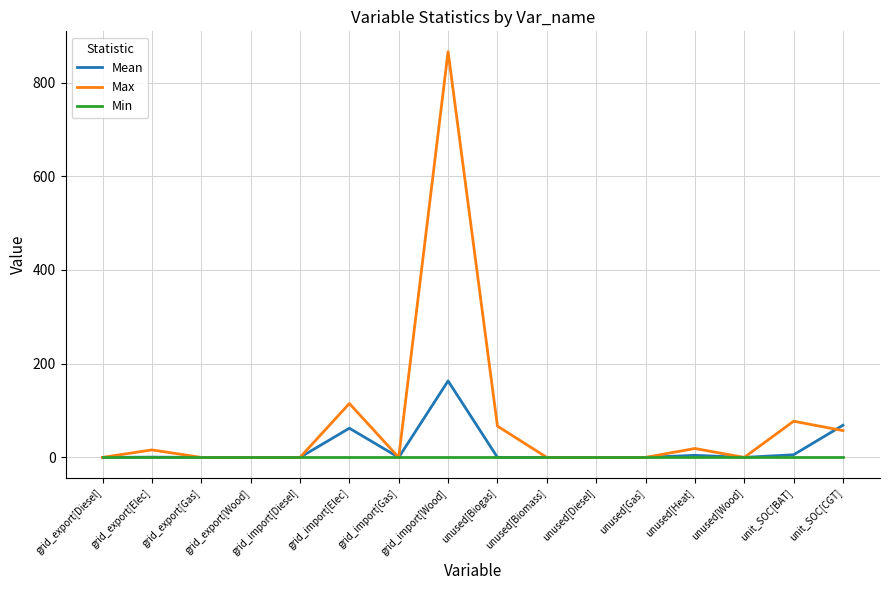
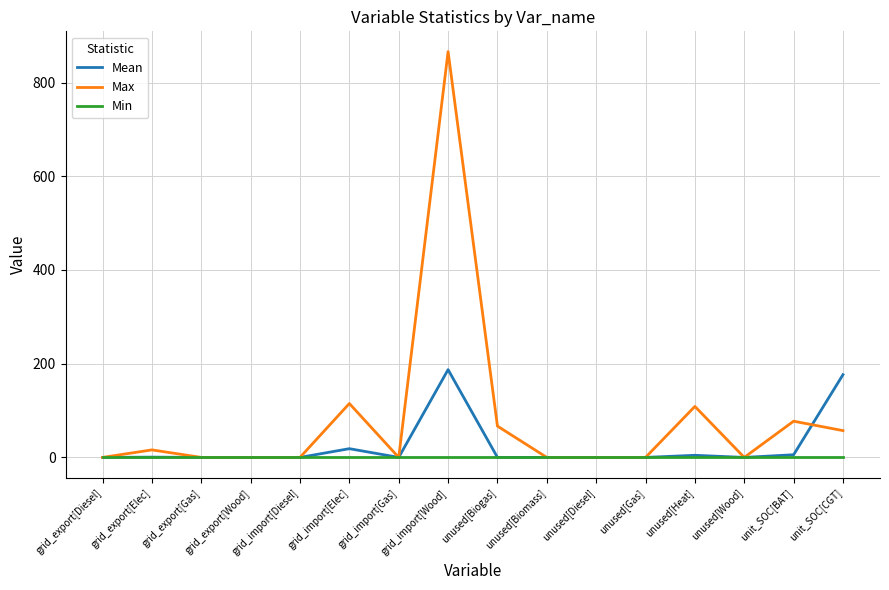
  {
    "Mean": {
-     "grid_import[Elec]": 60,
-     "grid_import[Wood]": 160,
+     "grid_import[Elec]": 20,
+     "grid_import[Wood]": 190,
      "unit_SOC[BAT]": 10,
-     "unit_SOC[CGT]": 70
+     "unit_SOC[CGT]": 180
    },
    "Max": {
      "grid_export[Elec]": 20,
      "grid_import[Elec]": 120,
      "grid_import[Wood]": 870,
      "unused[Biogas]": 70,
-     "unused[Heat]": 20,
+     "unused[Heat]": 110,
      "unit_SOC[BAT]": 80,
      "unit_SOC[CGT]": 60
    },
    "Min": {
      "grid_import[Elec]": 0,
      "grid_import[Wood]": 0,
      "unit_SOC[BAT]": 0,
      "unit_SOC[CGT]": 0
    }
  }
